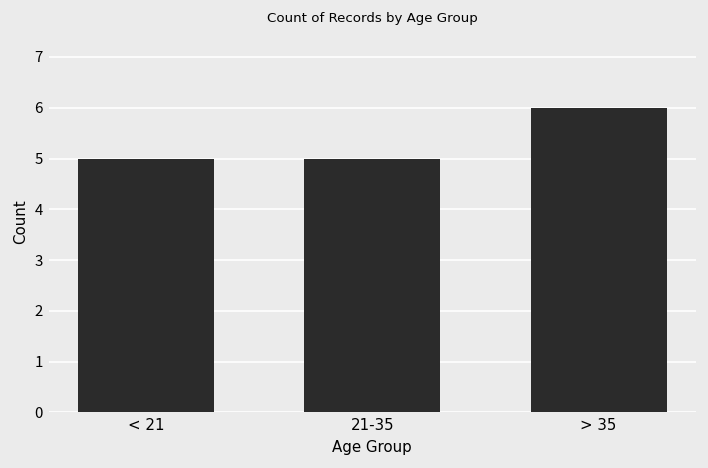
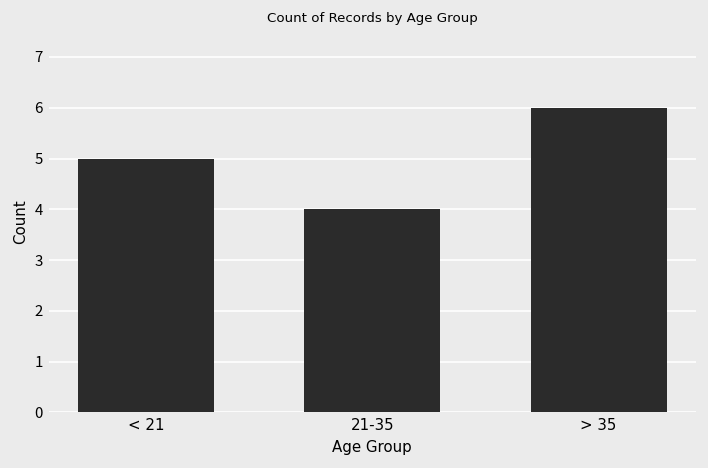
  {
    "< 21": 5,
-   "21-35": 5,
+   "21-35": 4,
    "> 35": 6
  }
